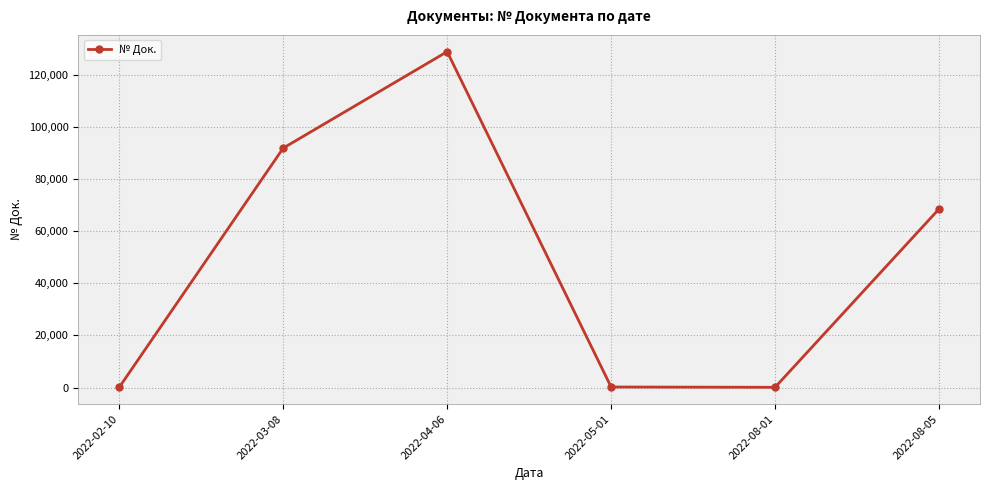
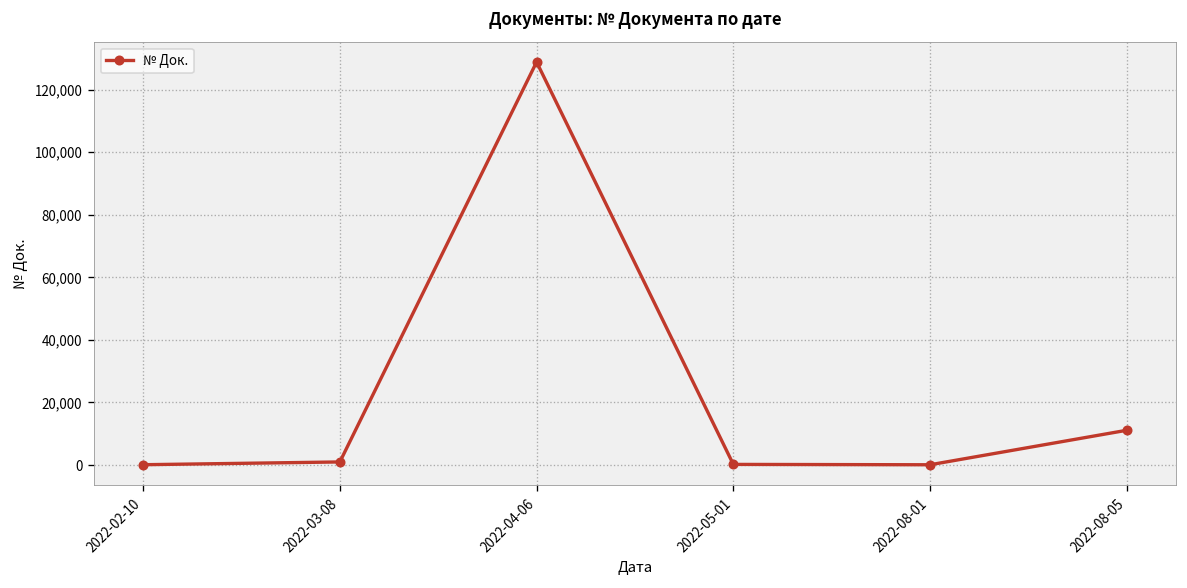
  {
    "2022-02-10": "0",
-   "2022-03-08": "92,000",
+   "2022-03-08": "1,000",
    "2022-04-06": "129,000",
    "2022-05-01": "0",
    "2022-08-01": "0",
-   "2022-08-05": "68,000"
+   "2022-08-05": "11,000"
  }
